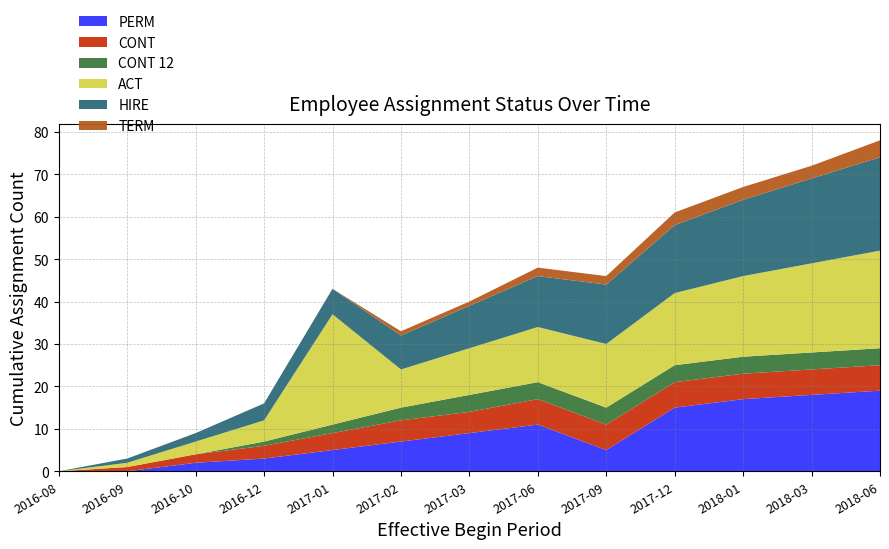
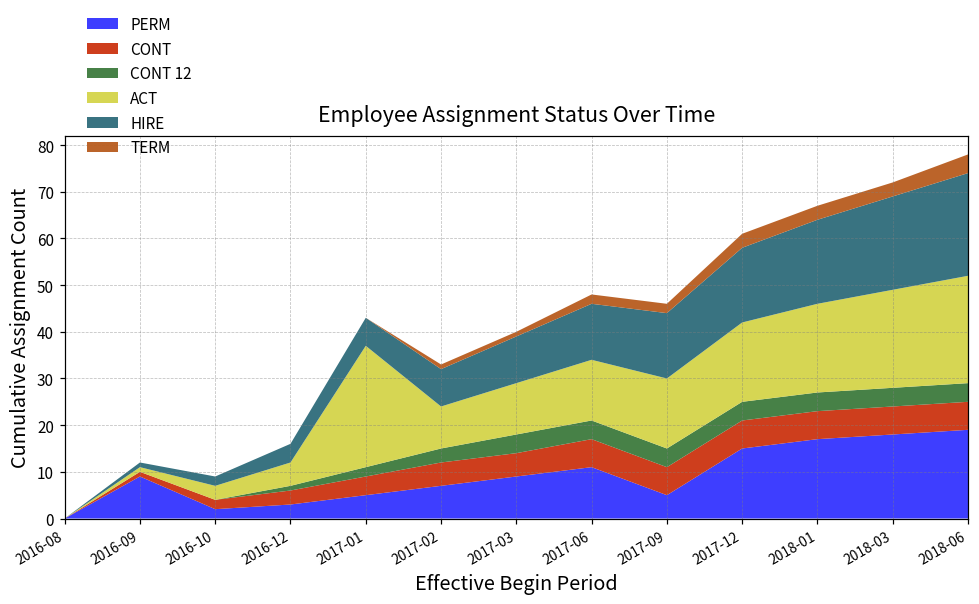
  {
    "PERM": {
-     "2016-09": 0,
+     "2016-09": 9,
      "2016-10": 2,
      "2016-12": 3,
      "2017-01": 5,
      "2017-02": 7,
      "2017-03": 9,
      "2017-06": 11,
      "2017-09": 5,
      "2017-12": 15,
      "2018-01": 17,
      "2018-03": 18,
      "2018-06": 19
    },
    "CONT 12": {
      "2016-12": 1,
      "2017-01": 2,
      "2017-02": 3,
      "2017-03": 4,
      "2017-06": 4,
      "2017-09": 4,
      "2017-12": 4,
      "2018-01": 4,
      "2018-03": 4,
      "2018-06": 4
    },
    "ACT": {
      "2016-09": 1,
      "2016-10": 3,
      "2016-12": 5,
      "2017-01": 26,
      "2017-02": 9,
      "2017-03": 11,
      "2017-06": 13,
      "2017-09": 15,
      "2017-12": 17,
      "2018-01": 19,
      "2018-03": 21,
      "2018-06": 23
    },
    "HIRE": {
      "2017-02": 8,
      "2017-03": 10,
      "2017-06": 12,
      "2017-09": 14,
      "2017-12": 16,
      "2018-01": 18,
      "2018-03": 20,
      "2018-06": 22
    }
  }
